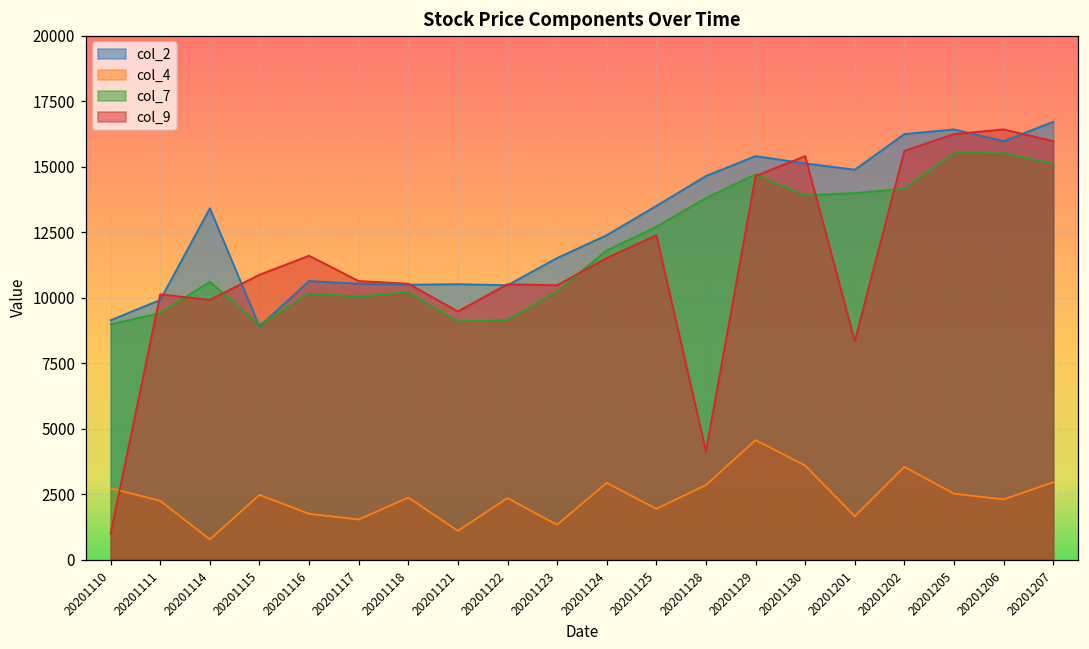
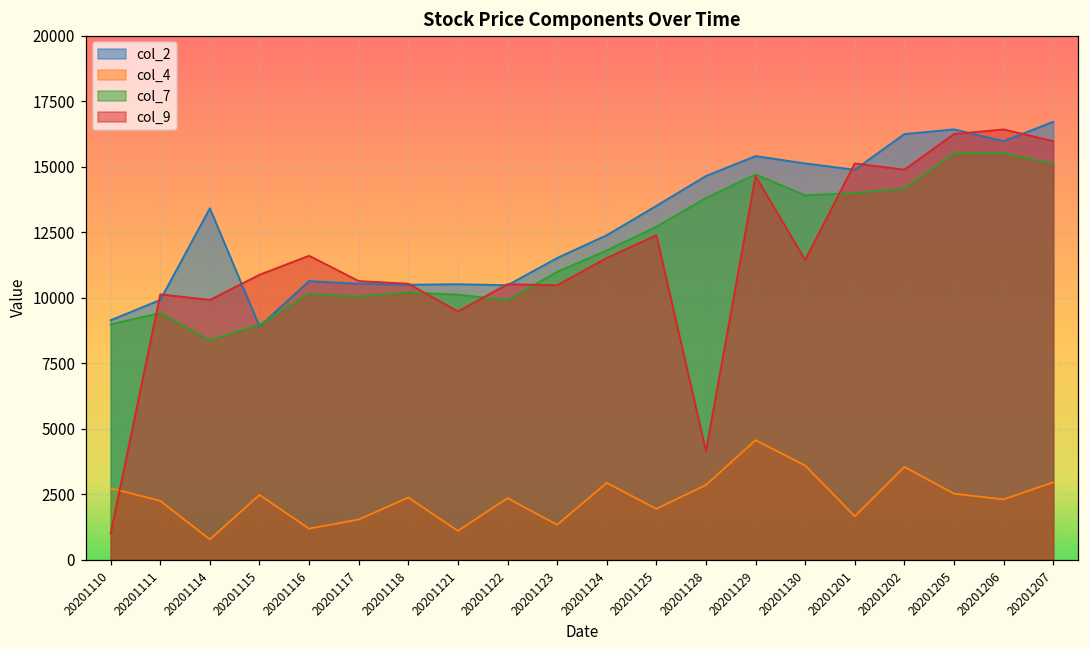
  {
    "col_2": {
      "20201110": 9100,
      "20201111": 9900,
      "20201114": 13400,
      "20201116": 10600,
      "20201121": 10500,
      "20201123": 11500,
      "20201124": 12400,
      "20201125": 13500,
      "20201128": 14600,
      "20201129": 15400,
      "20201130": 15100,
      "20201201": 14900,
      "20201202": 16200,
      "20201205": 16400,
      "20201206": 16000,
      "20201207": 16700
    },
    "col_4": {
      "20201110": 2700,
      "20201111": 2200,
      "20201114": 800,
      "20201115": 2500,
-     "20201116": 1700,
+     "20201116": 1200,
      "20201117": 1500,
      "20201118": 2400,
      "20201121": 1100,
      "20201122": 2300,
      "20201123": 1300,
      "20201124": 2900,
      "20201125": 1900,
      "20201128": 2800,
      "20201129": 4600,
      "20201130": 3600,
      "20201201": 1700,
      "20201202": 3500,
      "20201205": 2500,
      "20201206": 2300,
      "20201207": 2900
    },
    "col_7": {
      "20201110": 9000,
      "20201111": 9400,
-     "20201114": 10600,
+     "20201114": 8400,
      "20201116": 10200,
      "20201117": 10000,
      "20201118": 10200,
-     "20201121": 9100,
-     "20201122": 9100,
-     "20201123": 10200,
+     "20201121": 10100,
+     "20201122": 9900,
+     "20201123": 11000,
      "20201124": 11800,
      "20201125": 12700,
      "20201128": 13800,
      "20201130": 13900,
      "20201201": 14000,
      "20201202": 14200,
      "20201205": 15500,
      "20201206": 15500,
      "20201207": 15100
    },
    "col_9": {
      "20201110": 1000,
      "20201111": 10100,
      "20201114": 9900,
      "20201115": 10900,
      "20201116": 11600,
      "20201121": 9500,
      "20201123": 10500,
      "20201124": 11500,
      "20201125": 12400,
      "20201128": 4100,
-     "20201130": 15400,
-     "20201201": 8300,
-     "20201202": 15600,
+     "20201130": 11400,
+     "20201201": 15100,
+     "20201202": 14900,
      "20201205": 16200,
      "20201206": 16400,
      "20201207": 16000
    }
  }
